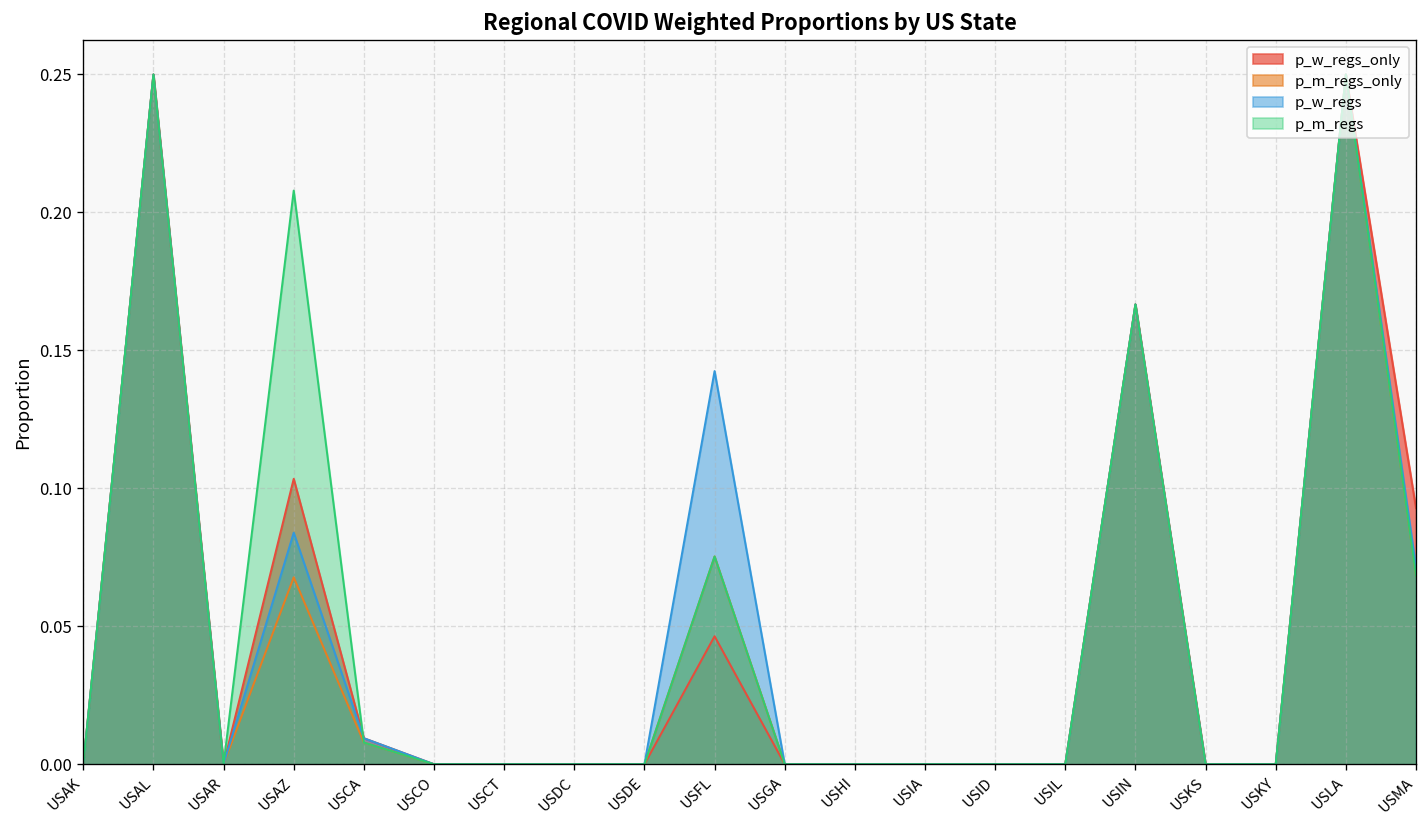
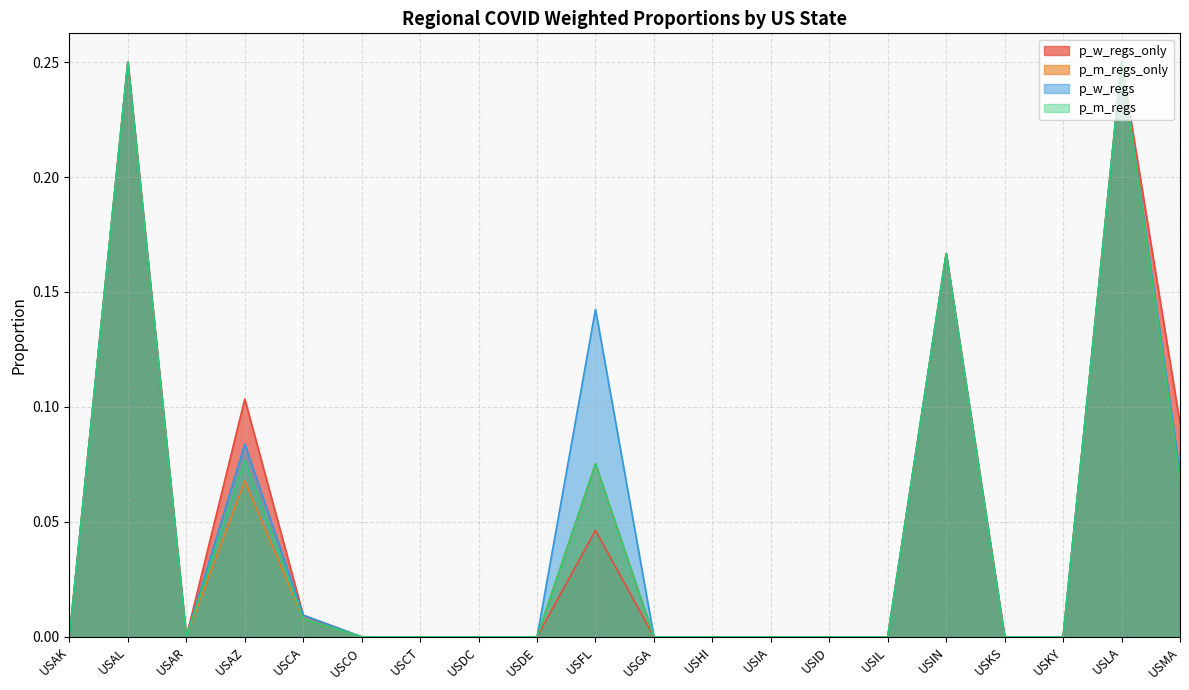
  {
    "p_w_regs": {
      "USAZ": 0.084,
      "USFL": 0.143,
      "USMA": 0.071
    },
    "p_m_regs": {
-     "USAZ": 0.208
+     "USAZ": 0.077
    }
  }
